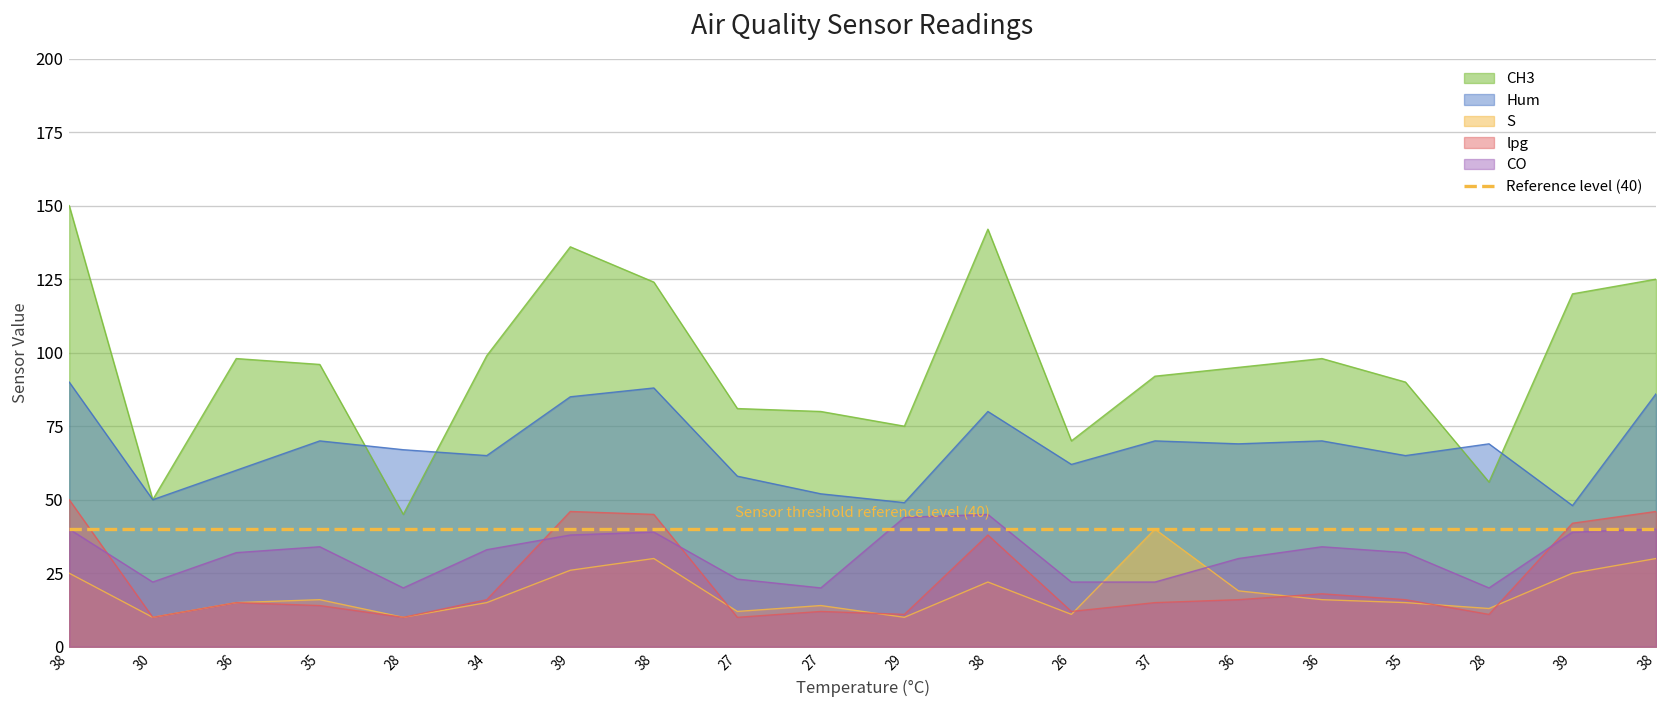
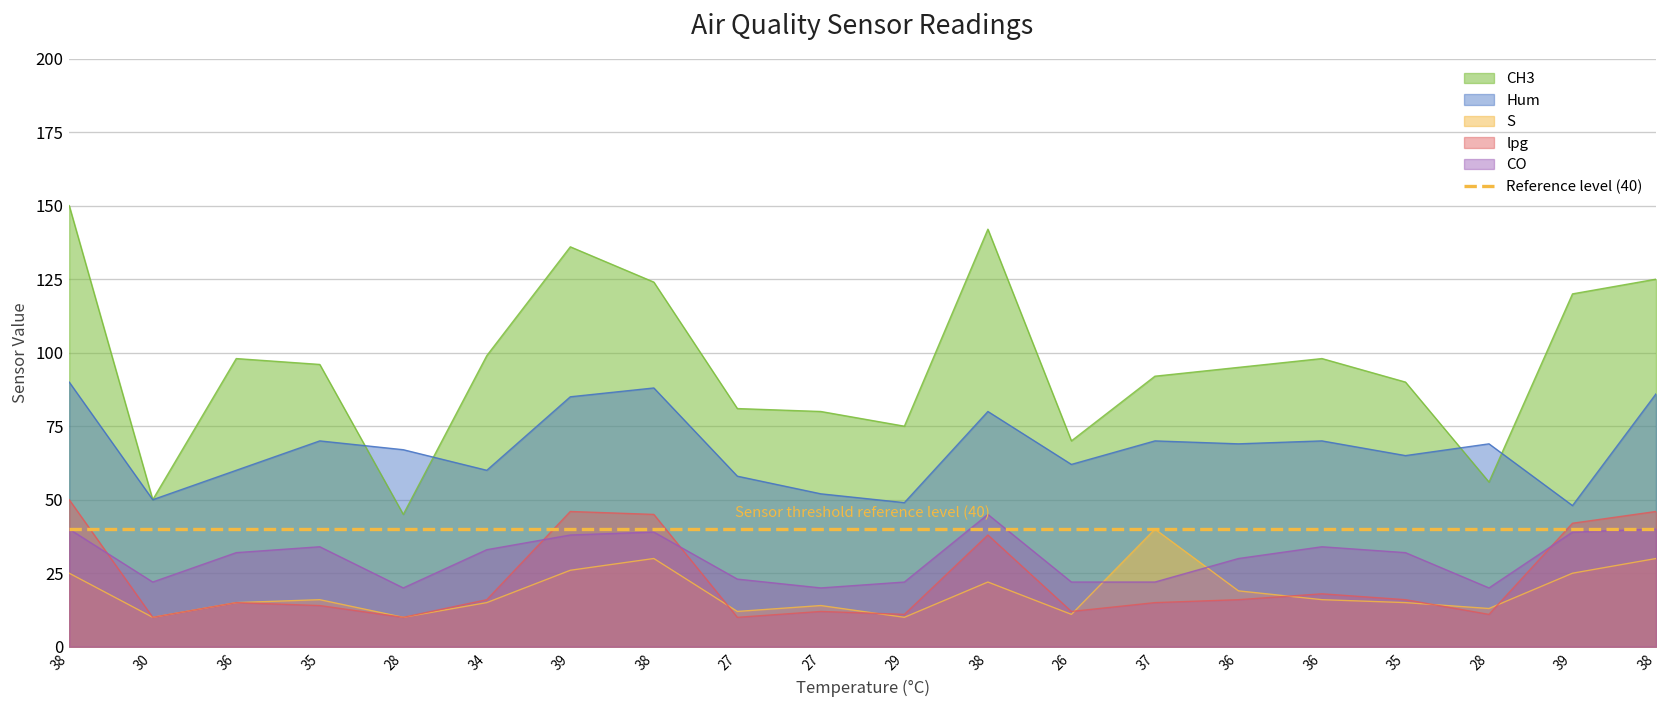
  {
    "CH3": {
      "34": 99,
      "29": 75,
      "26": 70,
      "37": 92
    },
    "Hum": {
-     "34": 65,
+     "34": 60,
      "29": 49,
      "26": 62,
      "37": 70
    },
    "S": {
      "37": 40
    },
    "lpg": {
      "37": 15
    },
    "CO": {
      "30": 22,
      "34": 33,
-     "29": 44,
+     "29": 22,
      "26": 22,
      "37": 22
    }
  }
